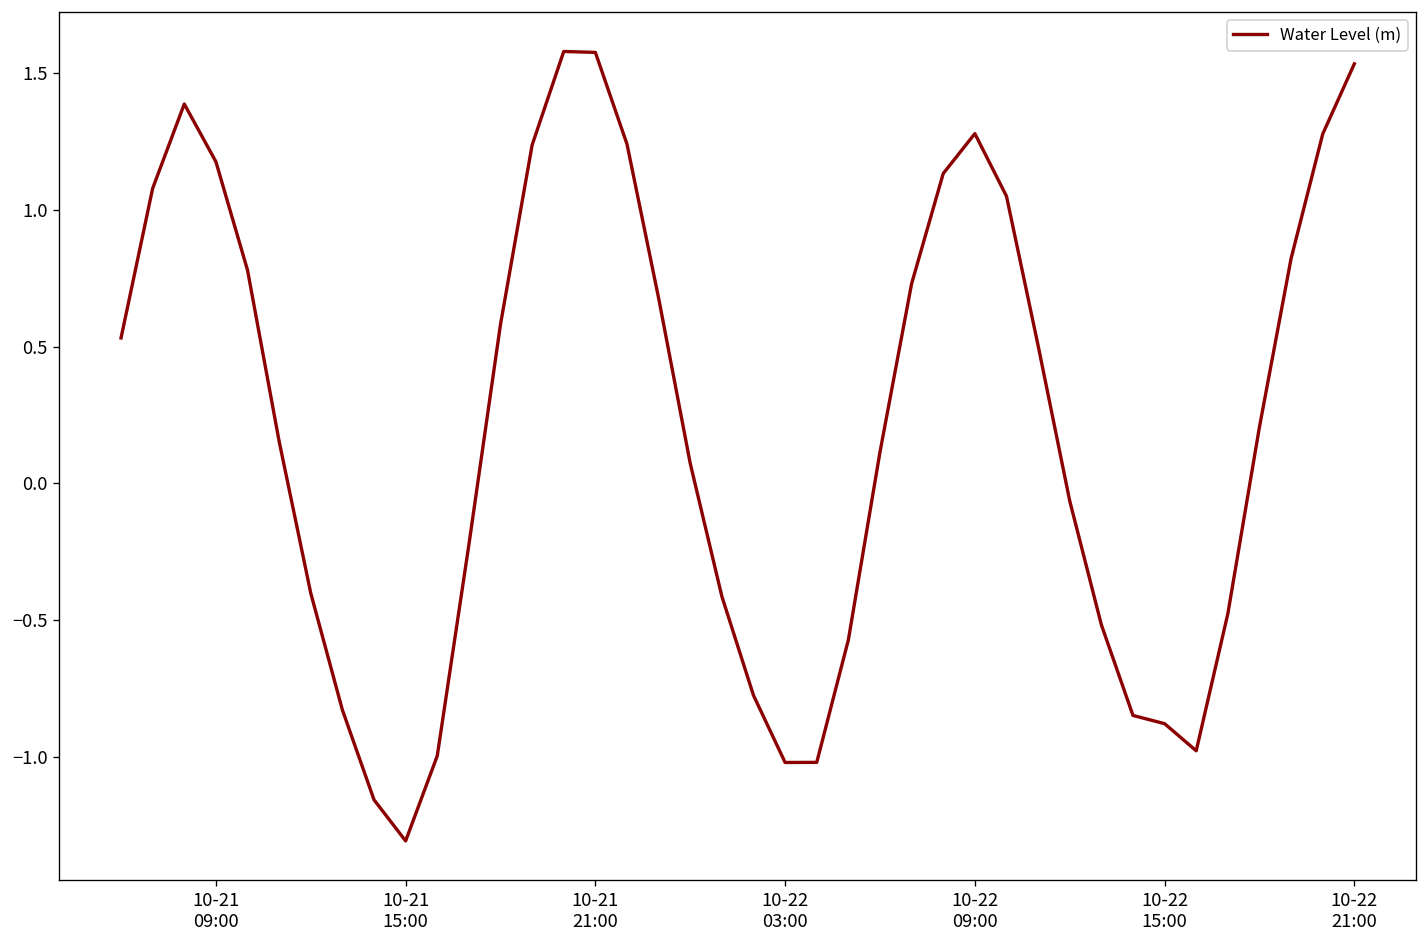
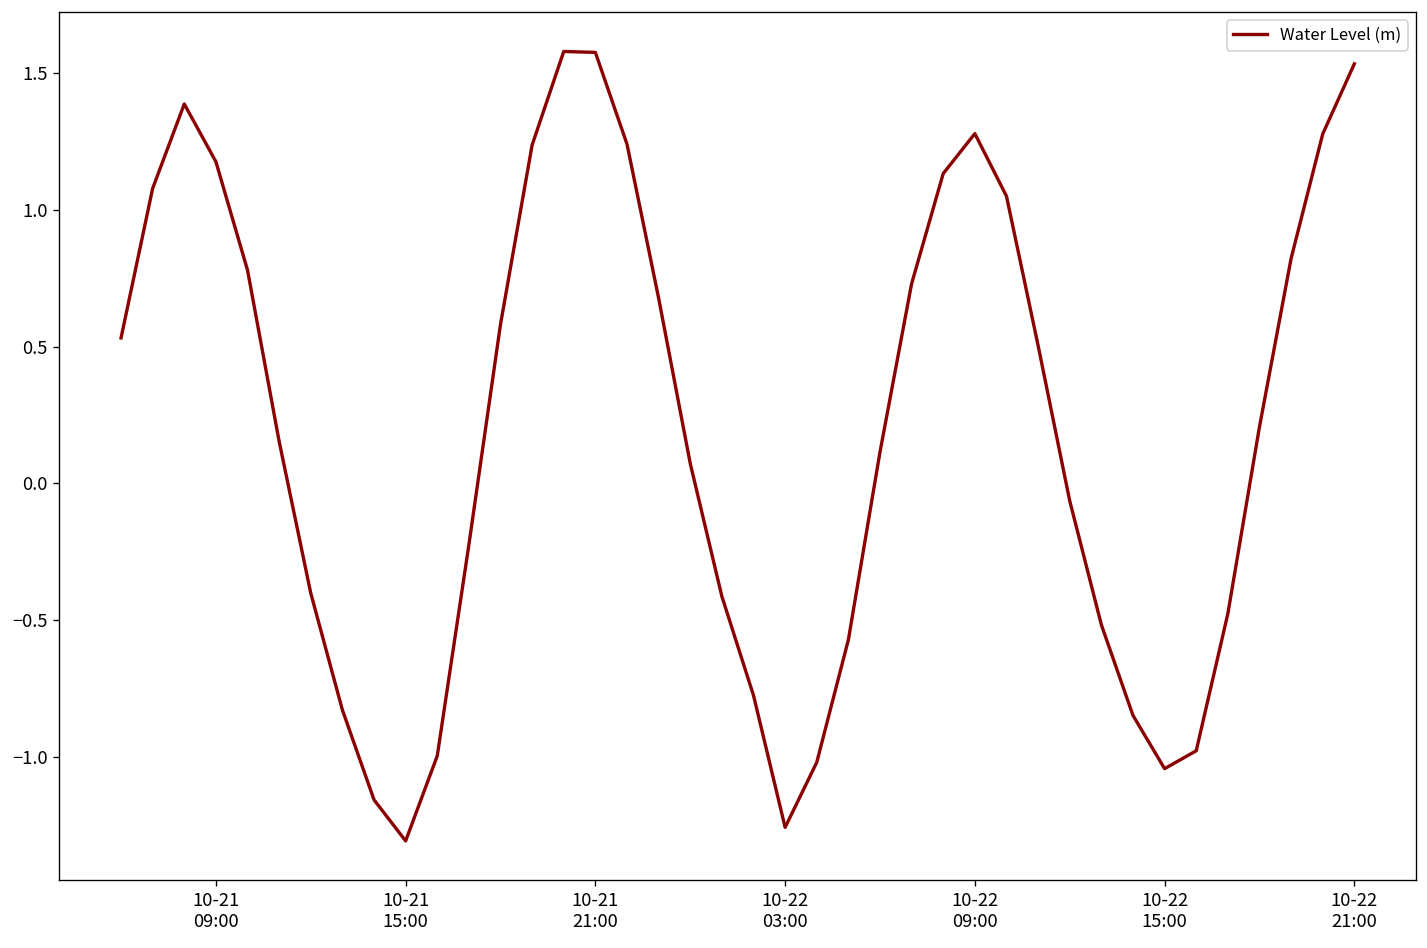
  {
    "10-21 09:00": 1.17,
    "10-21 15:00": -1.31,
    "10-21 21:00": 1.57,
-   "10-22 03:00": -1.02,
+   "10-22 03:00": -1.26,
    "10-22 09:00": 1.28,
-   "10-22 15:00": -0.88,
+   "10-22 15:00": -1.04,
    "10-22 21:00": 1.53
  }
